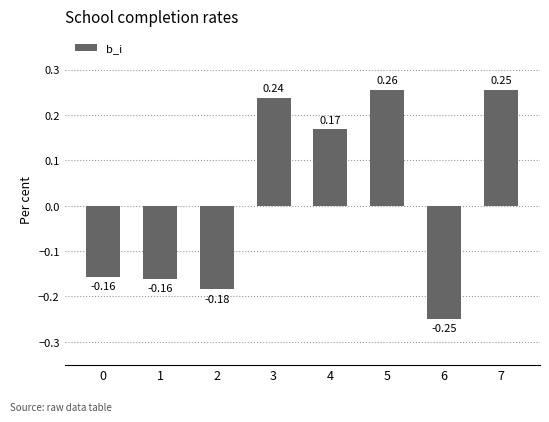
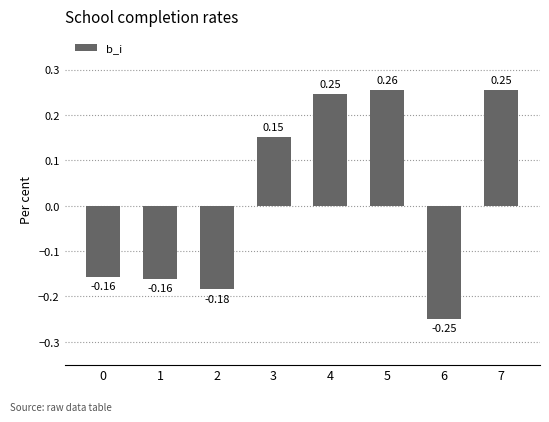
  {
    "0": -0.16,
    "1": -0.16,
    "2": -0.18,
-   "3": 0.24,
-   "4": 0.17,
+   "3": 0.15,
+   "4": 0.25,
    "5": 0.26,
    "6": -0.25,
    "7": 0.25
  }
